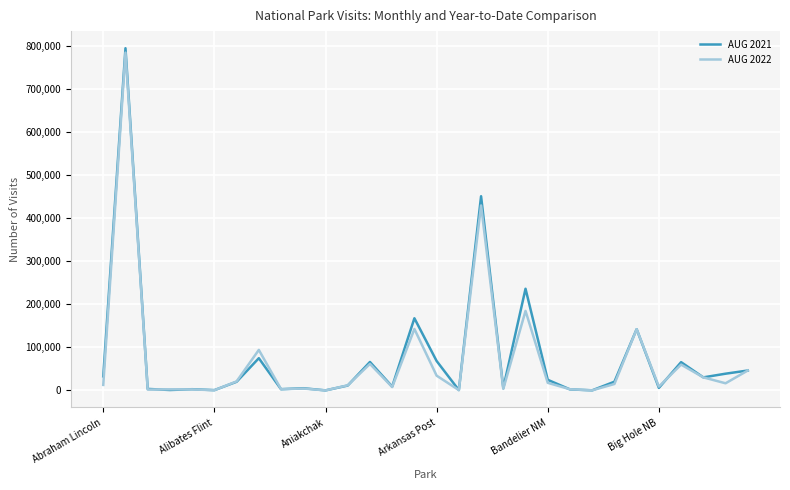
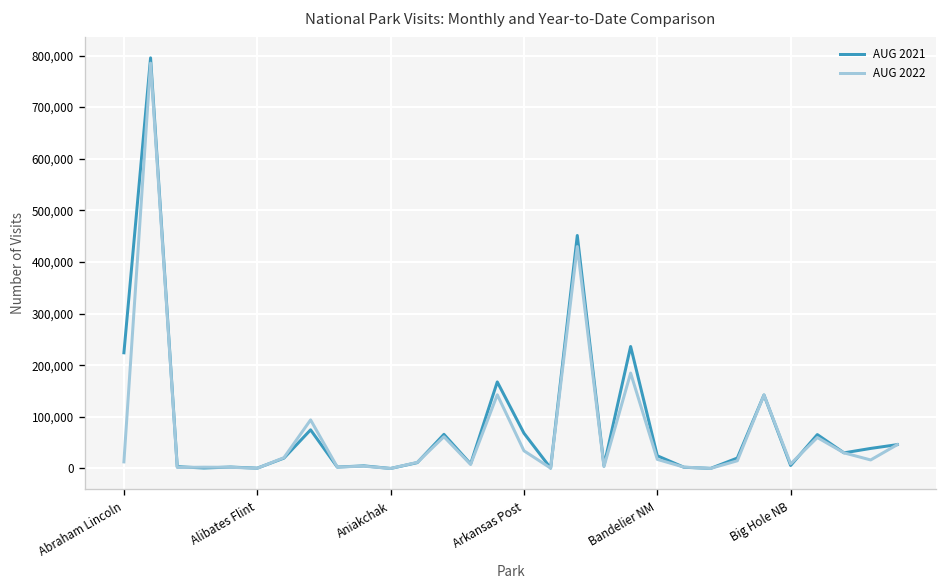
  {
    "AUG 2021": {
-     "Abraham Lincoln": "30,000",
+     "Abraham Lincoln": "220,000",
      "Arkansas Post": "70,000",
      "Bandelier NM": "20,000"
    },
    "AUG 2022": {
      "Abraham Lincoln": "10,000",
      "Arkansas Post": "30,000",
      "Bandelier NM": "20,000"
    }
  }
